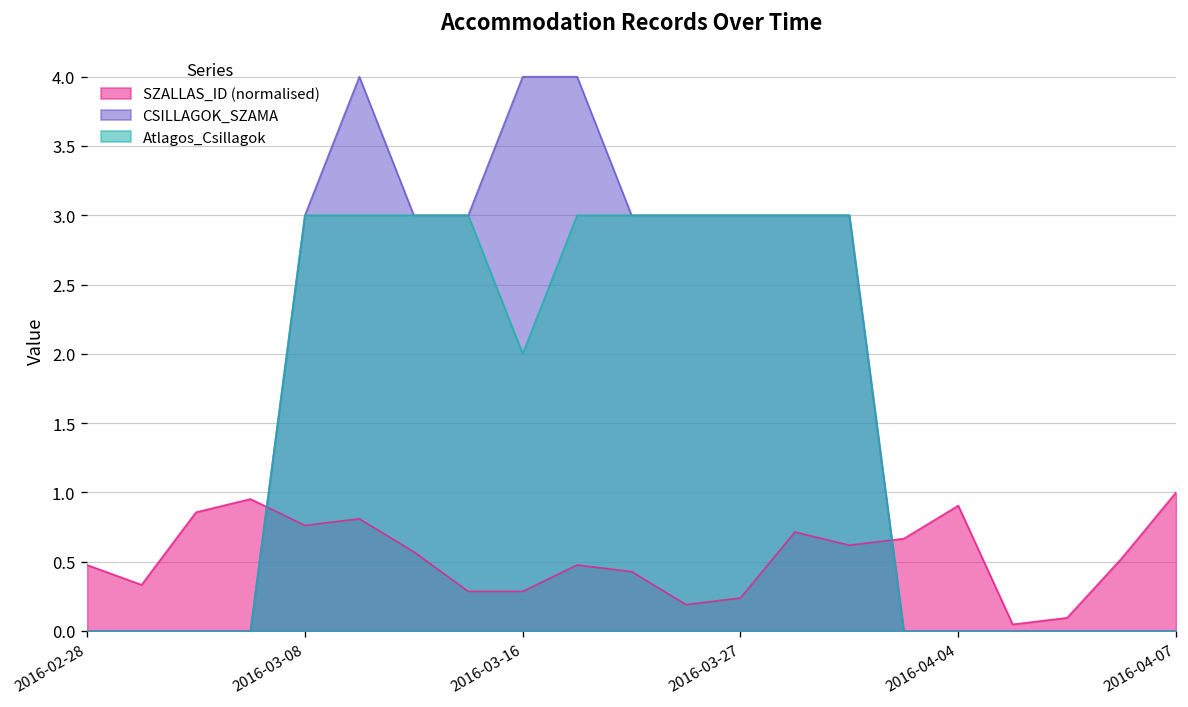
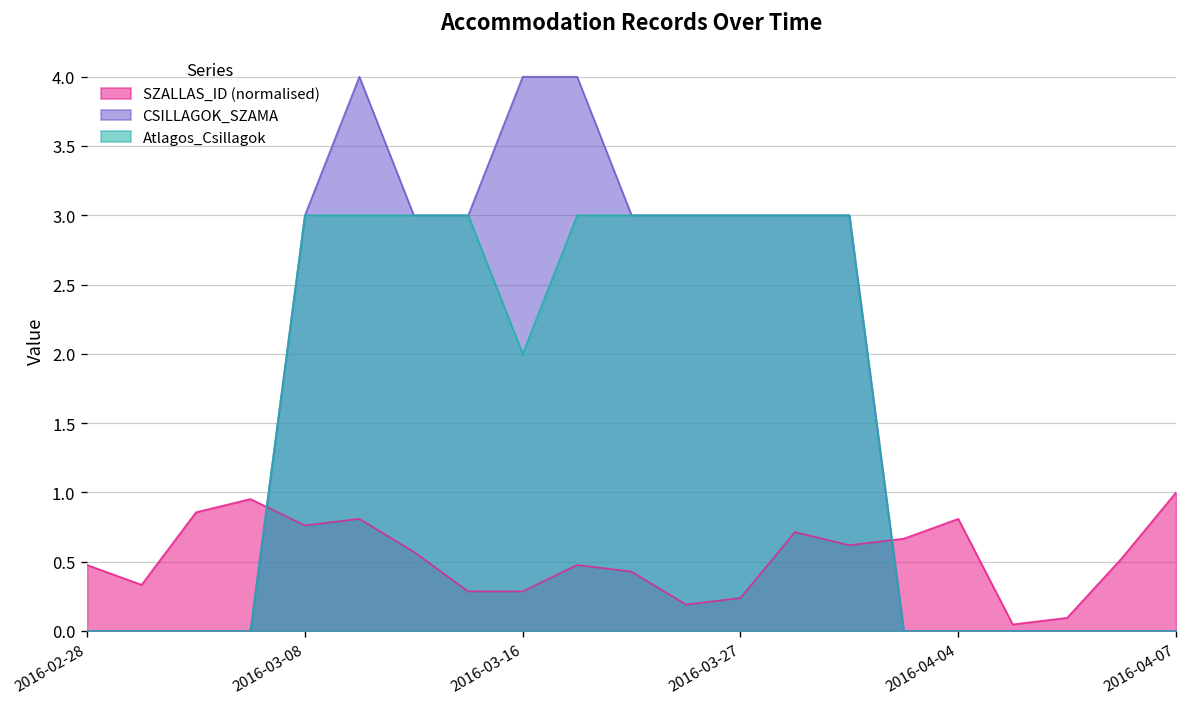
  {
    "SZALLAS_ID (normalised)": {
      "2016-02-28": 0.48,
      "2016-03-16": 0.29,
-     "2016-04-04": 0.90
+     "2016-04-04": 0.81
    },
    "CSILLAGOK_SZAMA": {
      "2016-03-16": 4.00
    },
    "Atlagos_Csillagok": {
      "2016-03-16": 2.00
    }
  }
